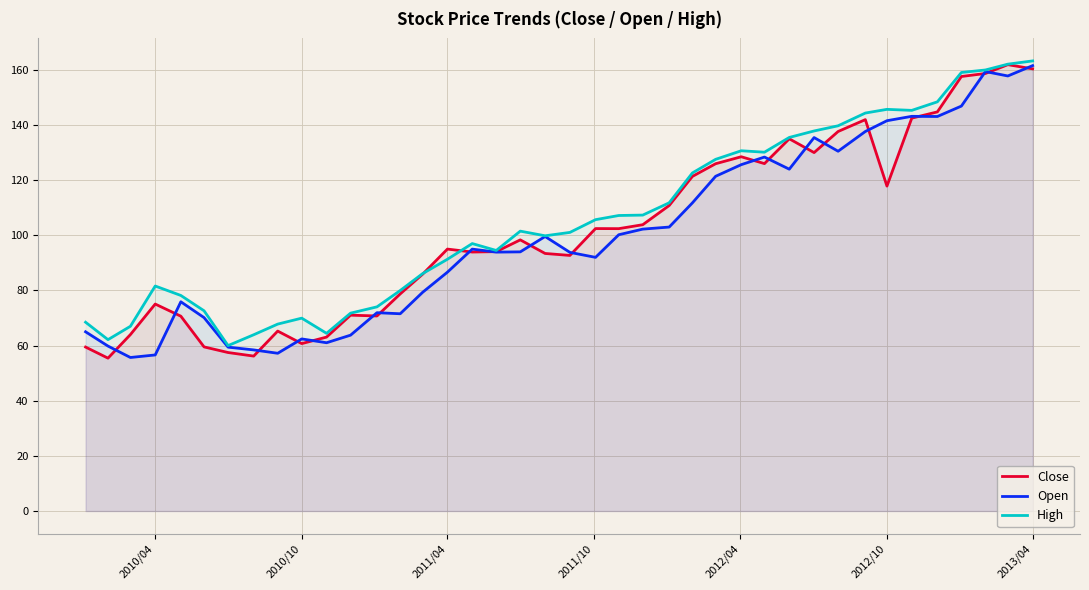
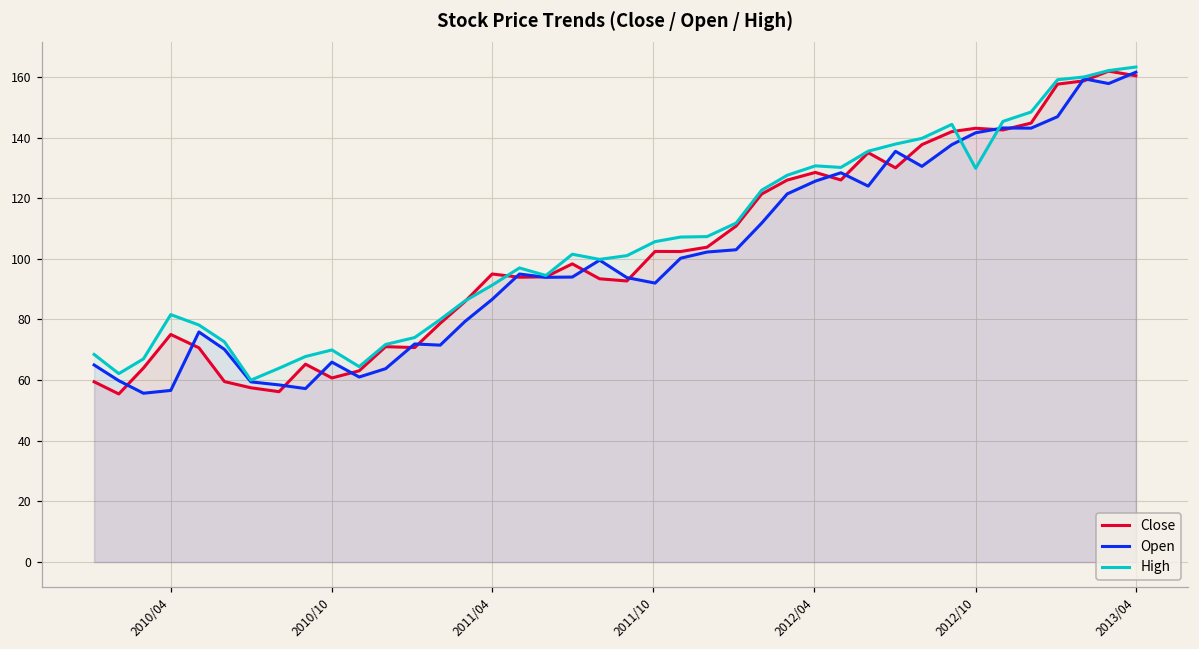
  {
    "Close": {
      "2010/04": 75,
      "2010/10": 61,
      "2011/04": 95,
-     "2012/10": 118,
+     "2012/10": 143,
      "2013/04": 160
    },
    "Open": {
      "2010/04": 57,
-     "2010/10": 62,
+     "2010/10": 66,
      "2011/04": 87,
      "2012/10": 142,
      "2013/04": 162
    },
    "High": {
      "2010/04": 82,
      "2010/10": 70,
      "2011/04": 91,
-     "2012/10": 146,
+     "2012/10": 130,
      "2013/04": 163
    }
  }
